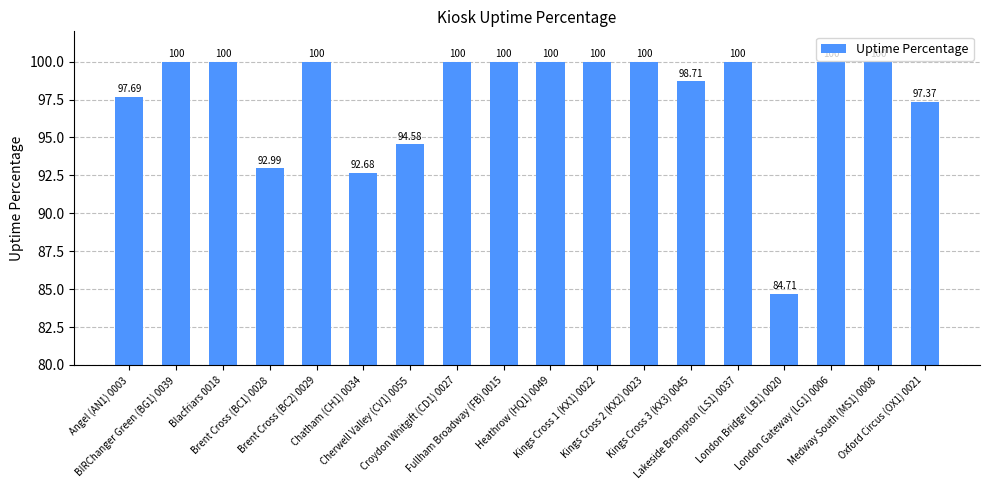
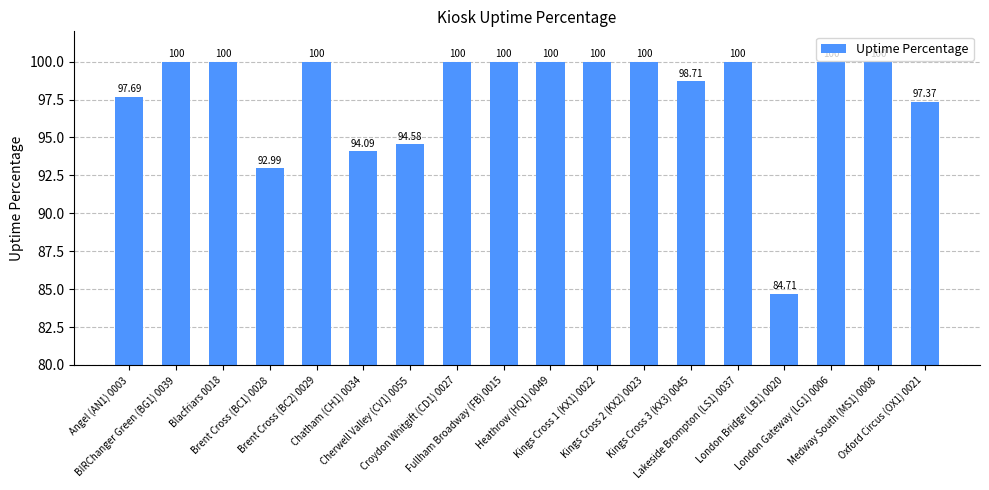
  {
    "Angel (AN1) 0003": 97.69,
    "BIRChanger Green (BG1) 0039": 100,
    "Blacfriars 0018": 100,
    "Brent Cross (BC1) 0028": 92.99,
    "Brent Cross (BC2) 0029": 100,
-   "Chatham (CH1) 0034": 92.68,
+   "Chatham (CH1) 0034": 94.09,
    "Cherwell Valley (CV1) 0055": 94.58,
    "Croydon Whitgift (CD1) 0027": 100,
    "Fullham Broadway (FB) 0015": 100,
    "Heathrow (HQ1) 0049": 100,
    "Kings Cross 1 (KX1) 0022": 100,
    "Kings Cross 2 (KX2) 0023": 100,
    "Kings Cross 3 (KX3) 0045": 98.71,
    "Lakeside Brompton (LS1) 0037": 100,
    "London Bridge (LB1) 0020": 84.71,
    "Oxford Circus (OX1) 0021": 97.37
  }
